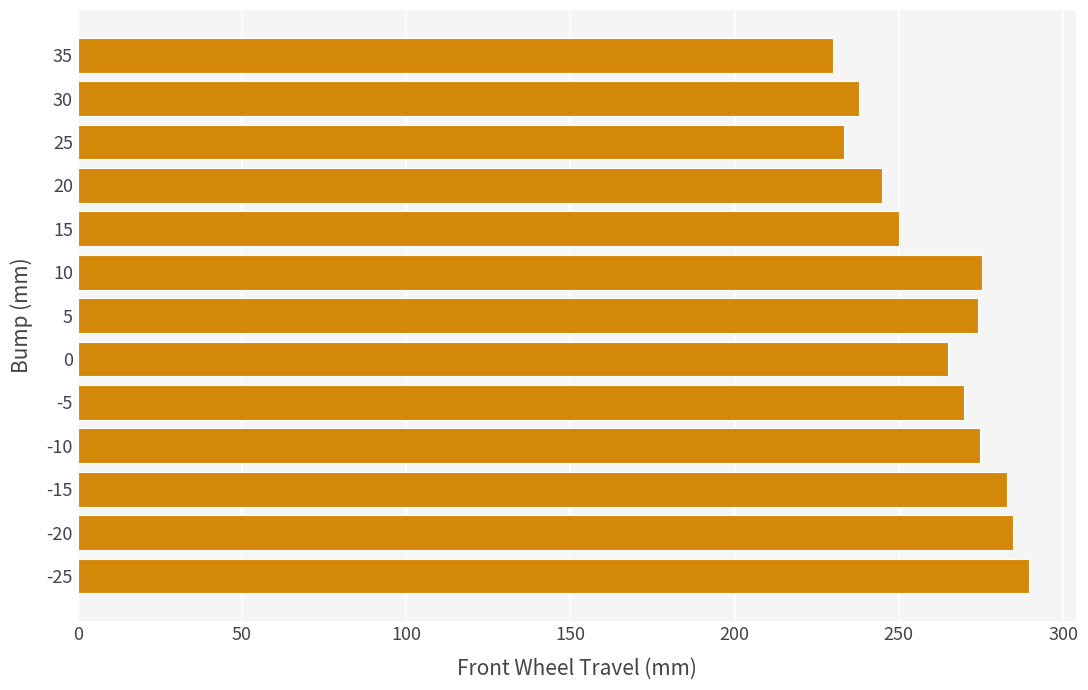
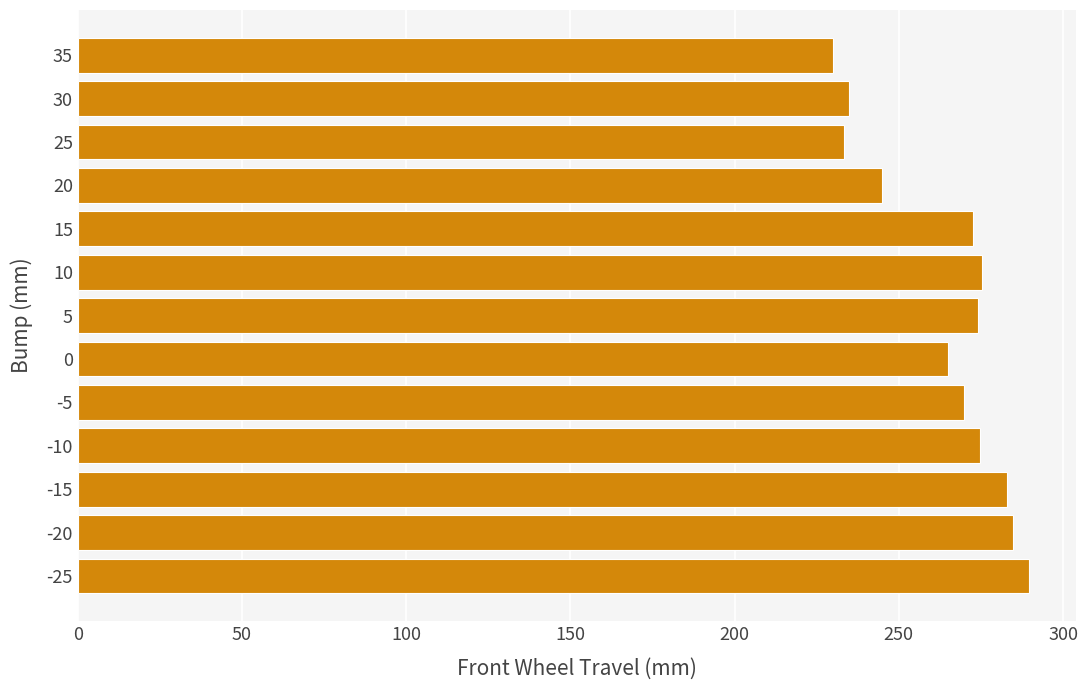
  {
    "35": 230,
-   "30": 238,
+   "30": 235,
    "25": 233,
    "20": 245,
-   "15": 250,
+   "15": 273,
    "10": 275,
    "5": 274,
    "0": 265,
    "-5": 270,
    "-10": 275,
    "-15": 283,
    "-20": 285,
    "-25": 290
  }
